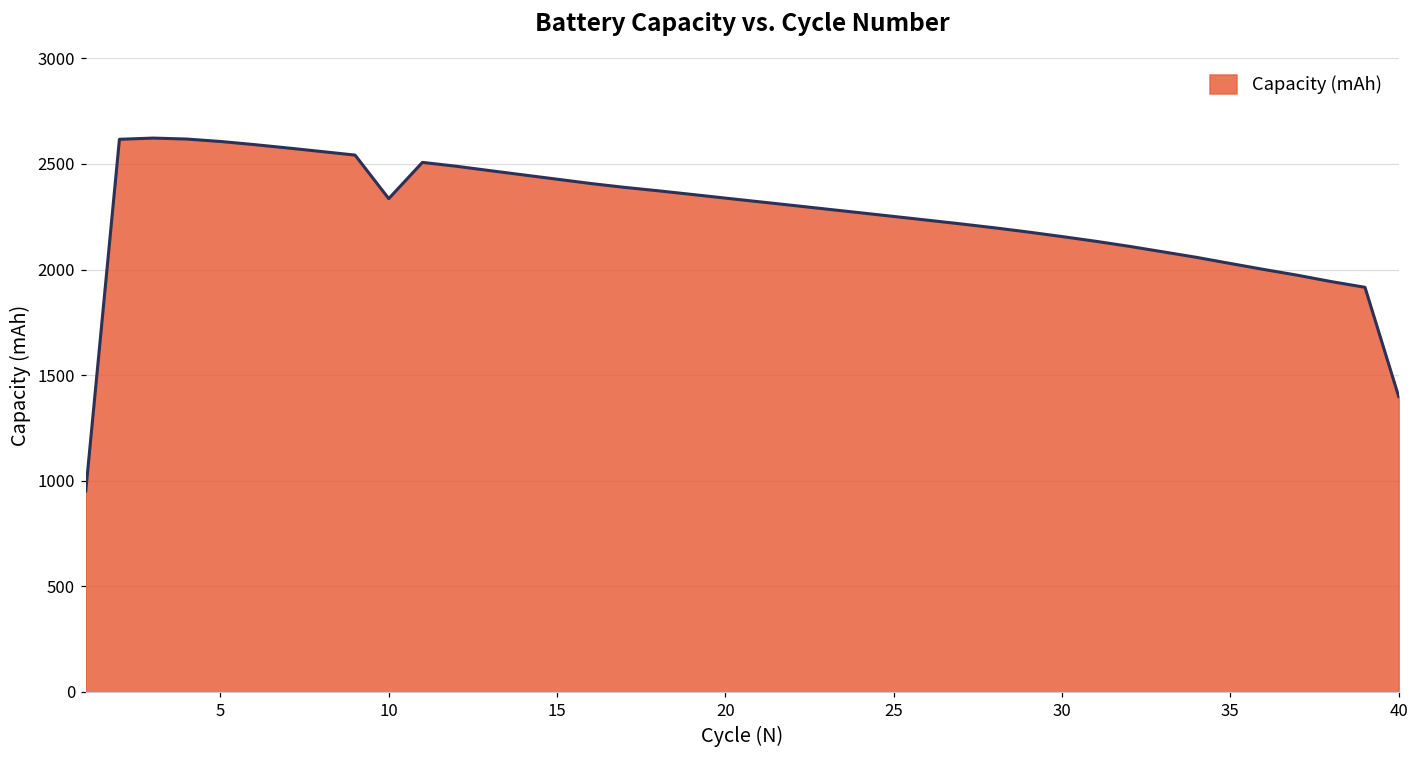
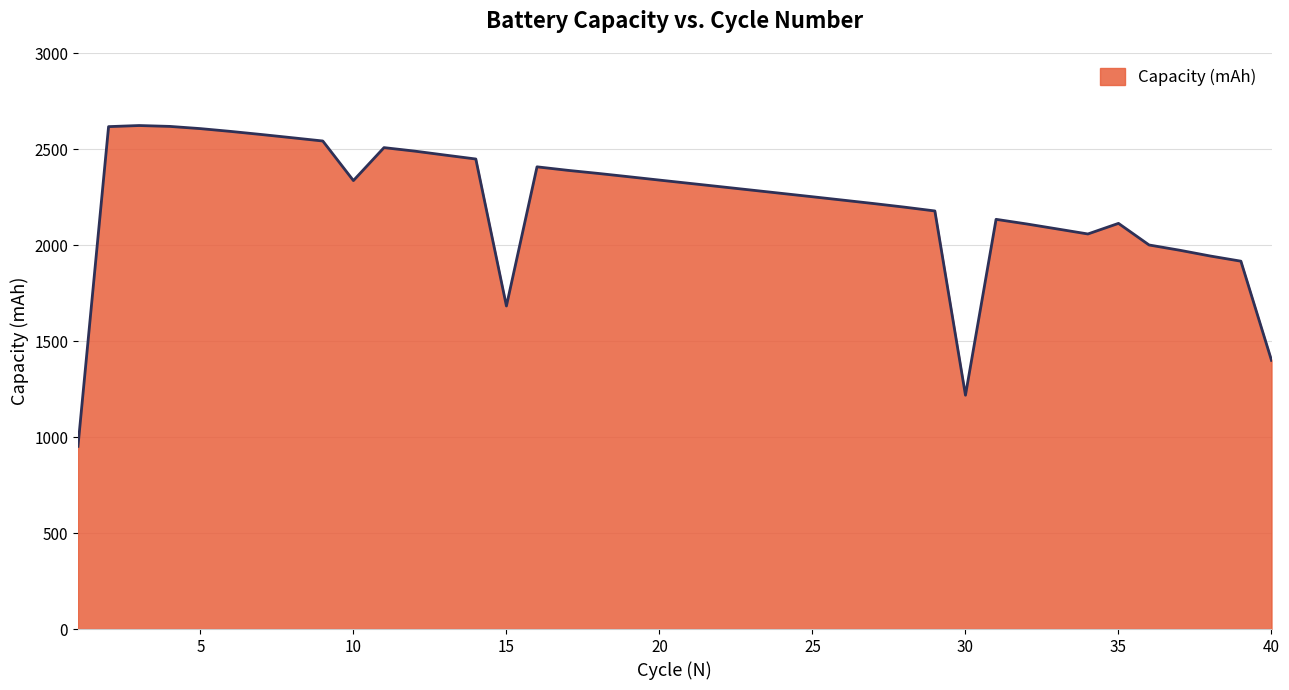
  {
    "5": 2610,
    "10": 2340,
-   "15": 2430,
+   "15": 1680,
    "20": 2340,
    "25": 2250,
-   "30": 2160,
-   "35": 2030,
+   "30": 1220,
+   "35": 2110,
    "40": 1400
  }
